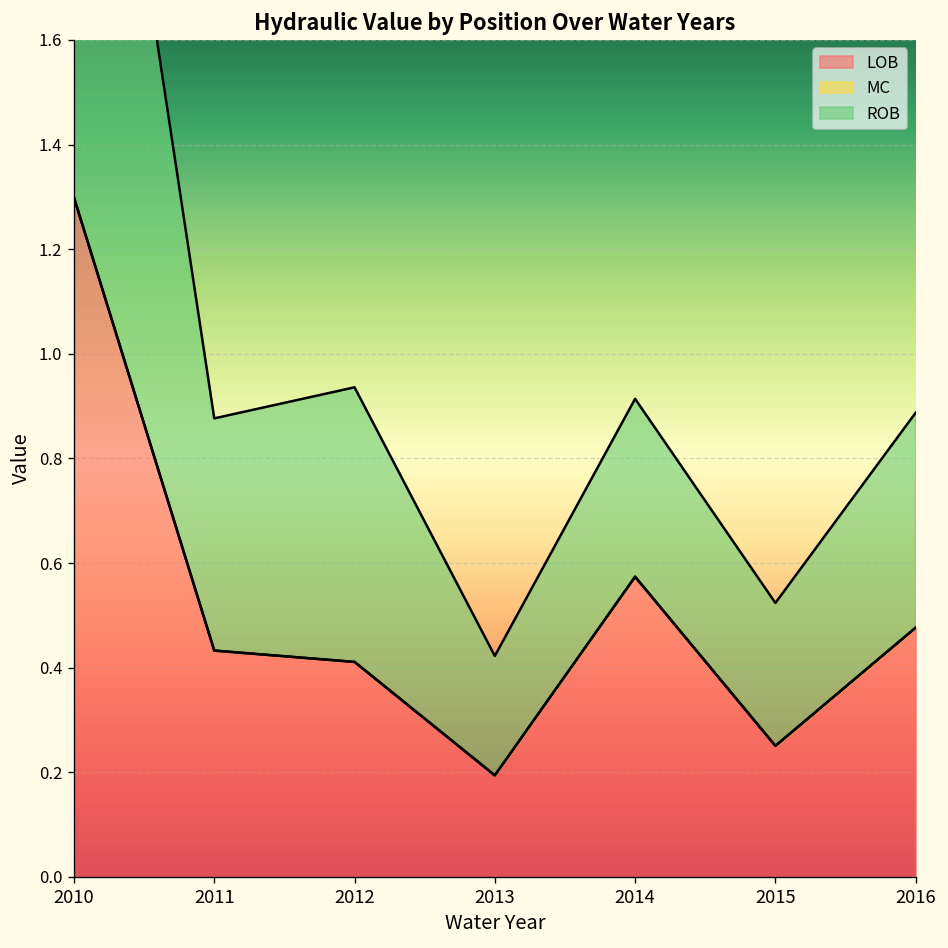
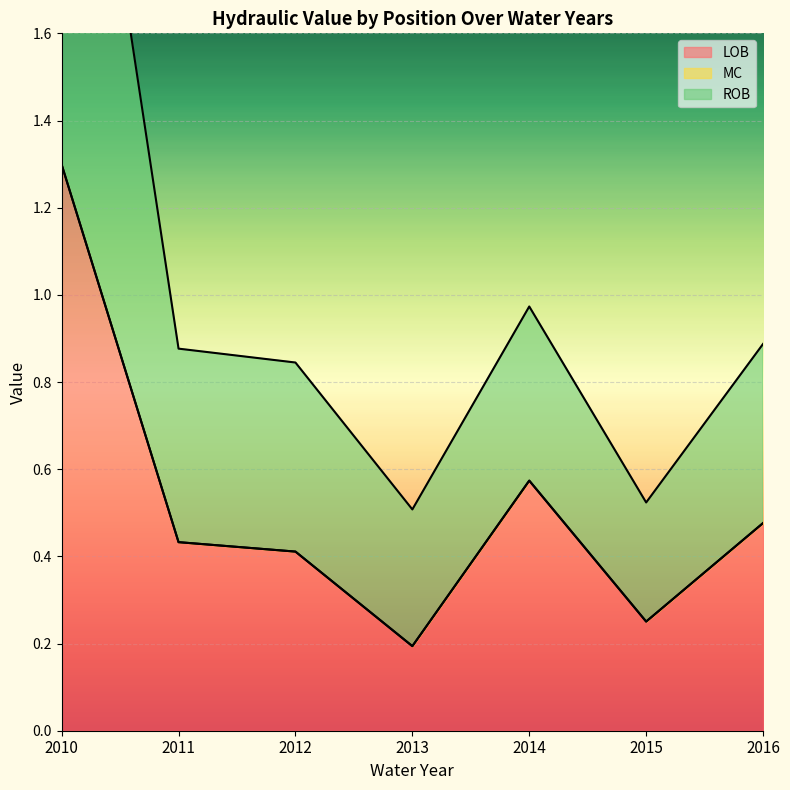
  {
    "MC": {
      "2010": 1.30,
      "2011": 0.43,
      "2012": 0.41,
      "2013": 0.19,
      "2014": 0.57,
      "2015": 0.25,
      "2016": 0.48
    },
    "ROB": {
      "2011": 0.44,
-     "2012": 0.52,
-     "2013": 0.23,
-     "2014": 0.34,
+     "2012": 0.43,
+     "2013": 0.31,
+     "2014": 0.40,
      "2015": 0.27,
      "2016": 0.41
    }
  }
